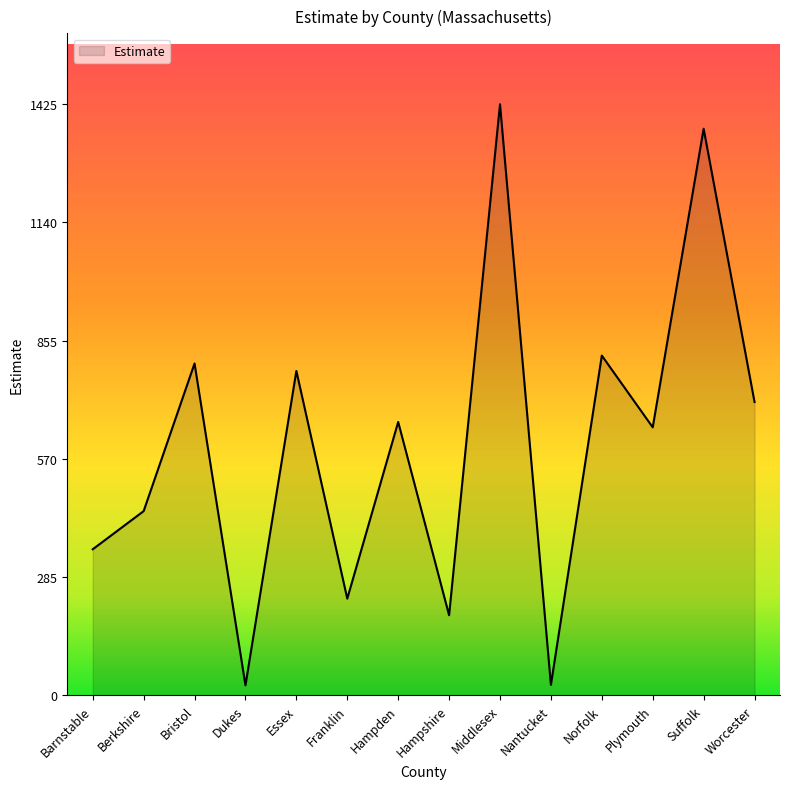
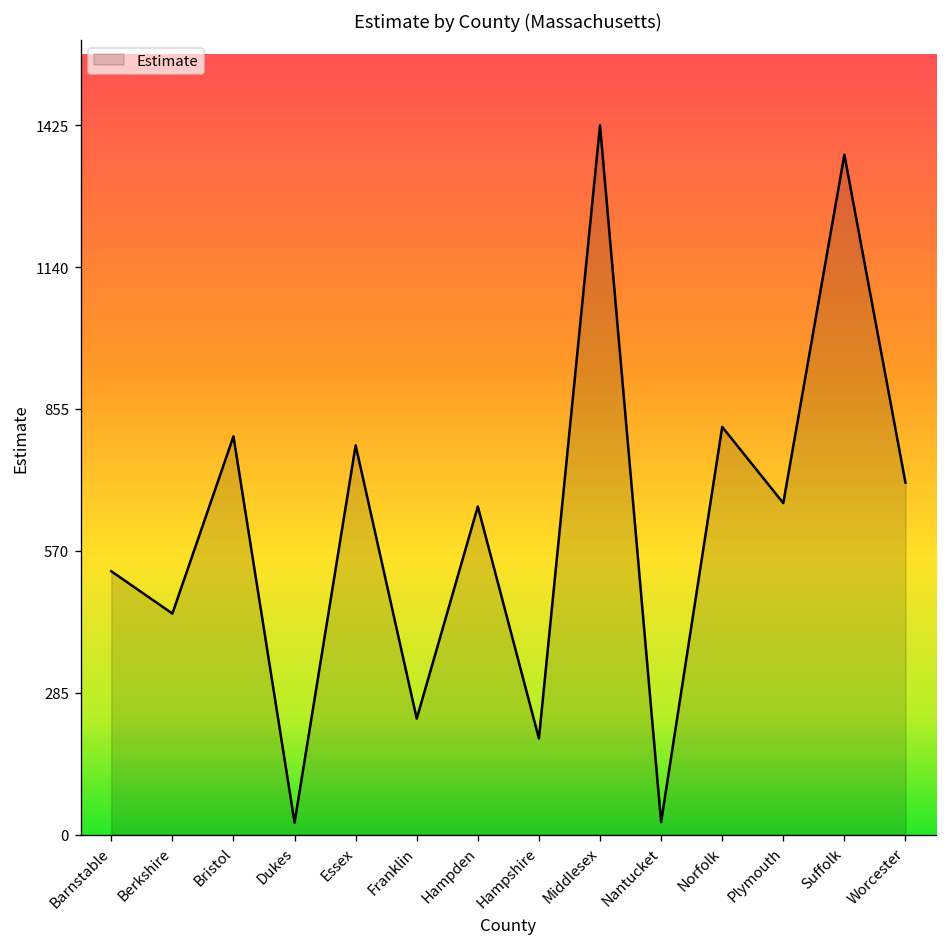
  {
-   "Barnstable": 350,
+   "Barnstable": 530,
    "Berkshire": 440,
    "Bristol": 800,
    "Dukes": 20,
    "Essex": 780,
    "Franklin": 230,
    "Hampden": 660,
    "Hampshire": 190,
    "Middlesex": 1430,
    "Nantucket": 30,
    "Norfolk": 820,
-   "Plymouth": 650,
+   "Plymouth": 670,
    "Suffolk": 1370,
    "Worcester": 710
  }
